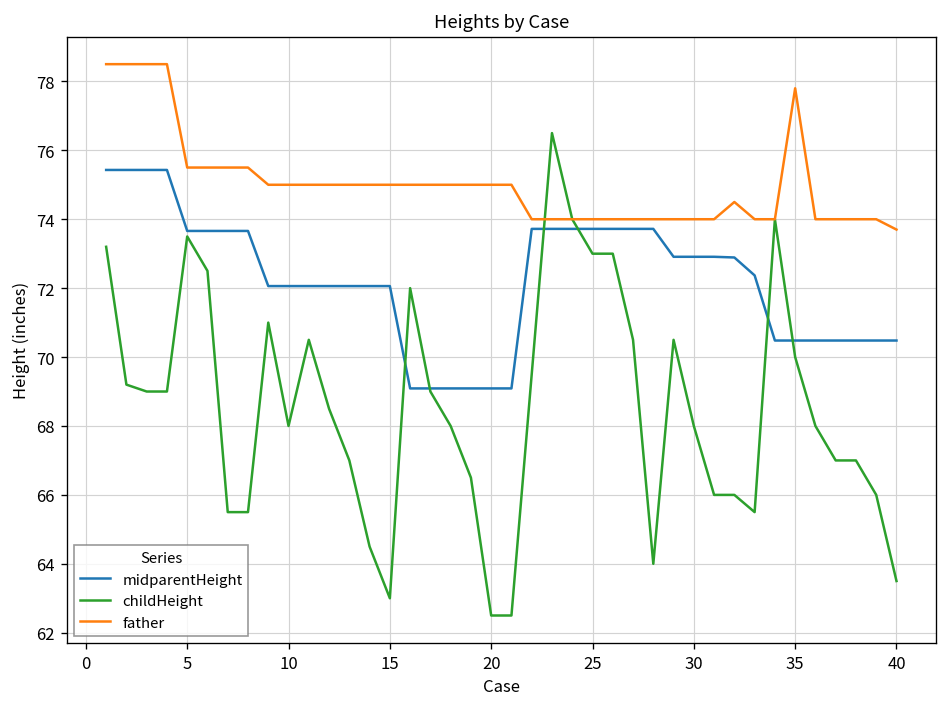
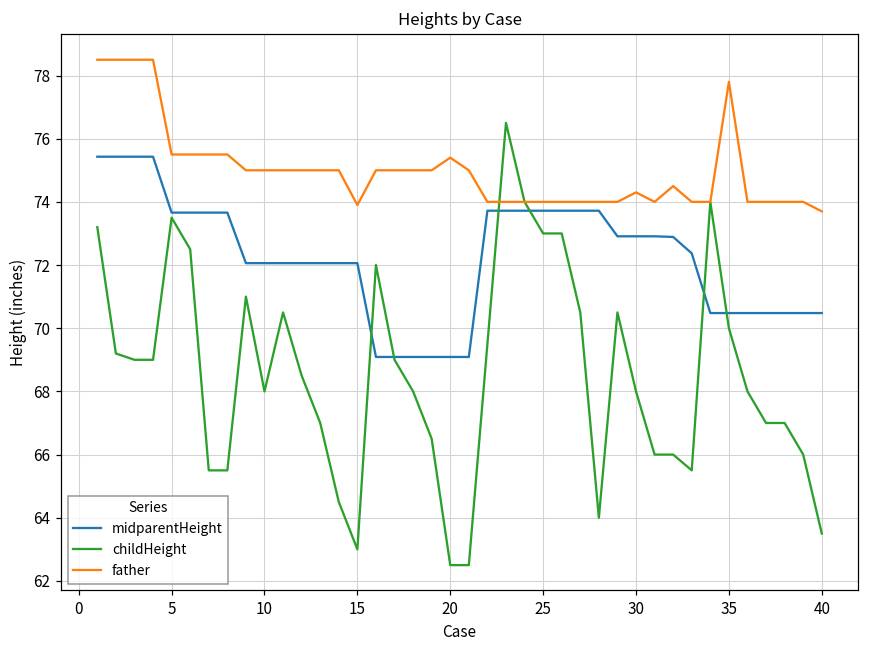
  {
    "midparentHeight": {
      "5": 73.7,
      "10": 72.1,
      "15": 72.1,
      "20": 69.1,
      "25": 73.7,
      "30": 72.9,
      "35": 70.5,
      "40": 70.5
    },
    "childHeight": {
      "5": 73.5,
      "10": 68.0,
      "15": 63.0,
      "20": 62.5,
      "25": 73.0,
      "30": 68.0,
      "35": 70.0,
      "40": 63.5
    },
    "father": {
      "5": 75.5,
      "10": 75.0,
-     "15": 75.0,
-     "20": 75.0,
+     "15": 73.9,
+     "20": 75.4,
      "25": 74.0,
-     "30": 74.0,
+     "30": 74.3,
      "35": 77.8,
      "40": 73.7
    }
  }
